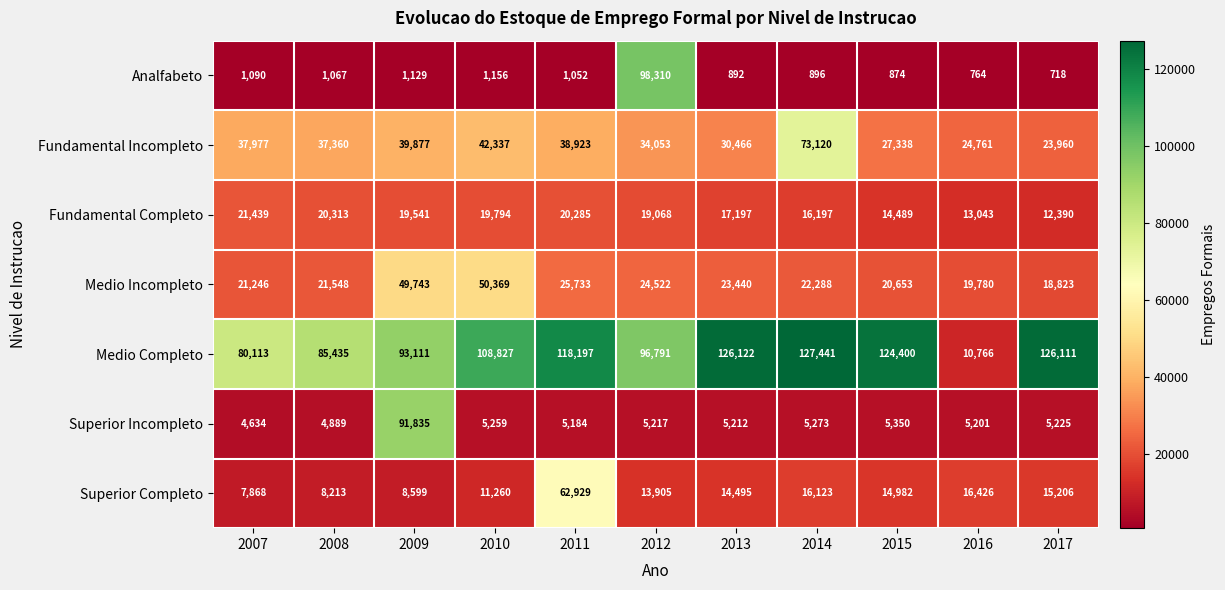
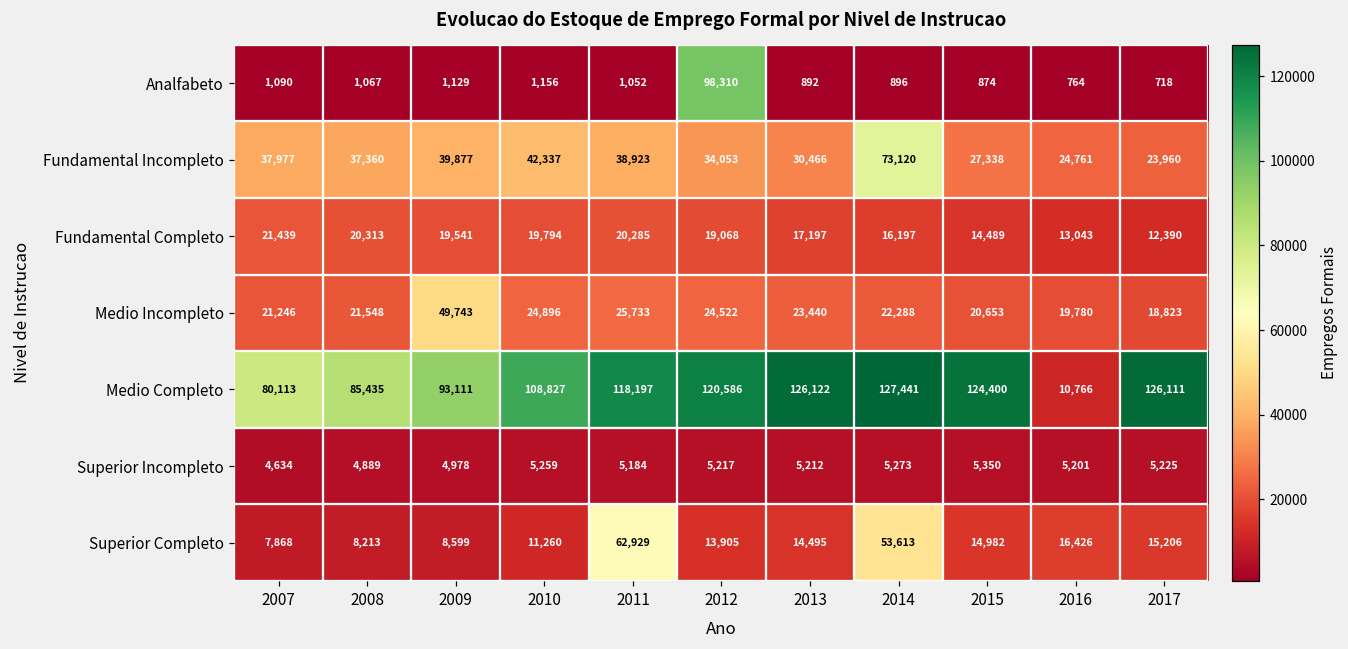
  {
    "Analfabeto": {
      "2007": "1,090",
      "2008": "1,067",
      "2009": "1,129",
      "2010": "1,156",
      "2011": "1,052",
      "2012": "98,310",
      "2013": "892",
      "2014": "896",
      "2015": "874",
      "2016": "764",
      "2017": "718"
    },
    "Fundamental Incompleto": {
      "2007": "37,977",
      "2008": "37,360",
      "2009": "39,877",
      "2010": "42,337",
      "2011": "38,923",
      "2012": "34,053",
      "2013": "30,466",
      "2014": "73,120",
      "2015": "27,338",
      "2016": "24,761",
      "2017": "23,960"
    },
    "Fundamental Completo": {
      "2007": "21,439",
      "2008": "20,313",
      "2009": "19,541",
      "2010": "19,794",
      "2011": "20,285",
      "2012": "19,068",
      "2013": "17,197",
      "2014": "16,197",
      "2015": "14,489",
      "2016": "13,043",
      "2017": "12,390"
    },
    "Medio Incompleto": {
      "2007": "21,246",
      "2008": "21,548",
      "2009": "49,743",
-     "2010": "50,369",
+     "2010": "24,896",
      "2011": "25,733",
      "2012": "24,522",
      "2013": "23,440",
      "2014": "22,288",
      "2015": "20,653",
      "2016": "19,780",
      "2017": "18,823"
    },
    "Medio Completo": {
      "2007": "80,113",
      "2008": "85,435",
      "2009": "93,111",
      "2010": "108,827",
      "2011": "118,197",
-     "2012": "96,791",
+     "2012": "120,586",
      "2013": "126,122",
      "2014": "127,441",
      "2015": "124,400",
      "2016": "10,766",
      "2017": "126,111"
    },
    "Superior Incompleto": {
      "2007": "4,634",
      "2008": "4,889",
-     "2009": "91,835",
+     "2009": "4,978",
      "2010": "5,259",
      "2011": "5,184",
      "2012": "5,217",
      "2013": "5,212",
      "2014": "5,273",
      "2015": "5,350",
      "2016": "5,201",
      "2017": "5,225"
    },
    "Superior Completo": {
      "2007": "7,868",
      "2008": "8,213",
      "2009": "8,599",
      "2010": "11,260",
      "2011": "62,929",
      "2012": "13,905",
      "2013": "14,495",
-     "2014": "16,123",
+     "2014": "53,613",
      "2015": "14,982",
      "2016": "16,426",
      "2017": "15,206"
    }
  }
